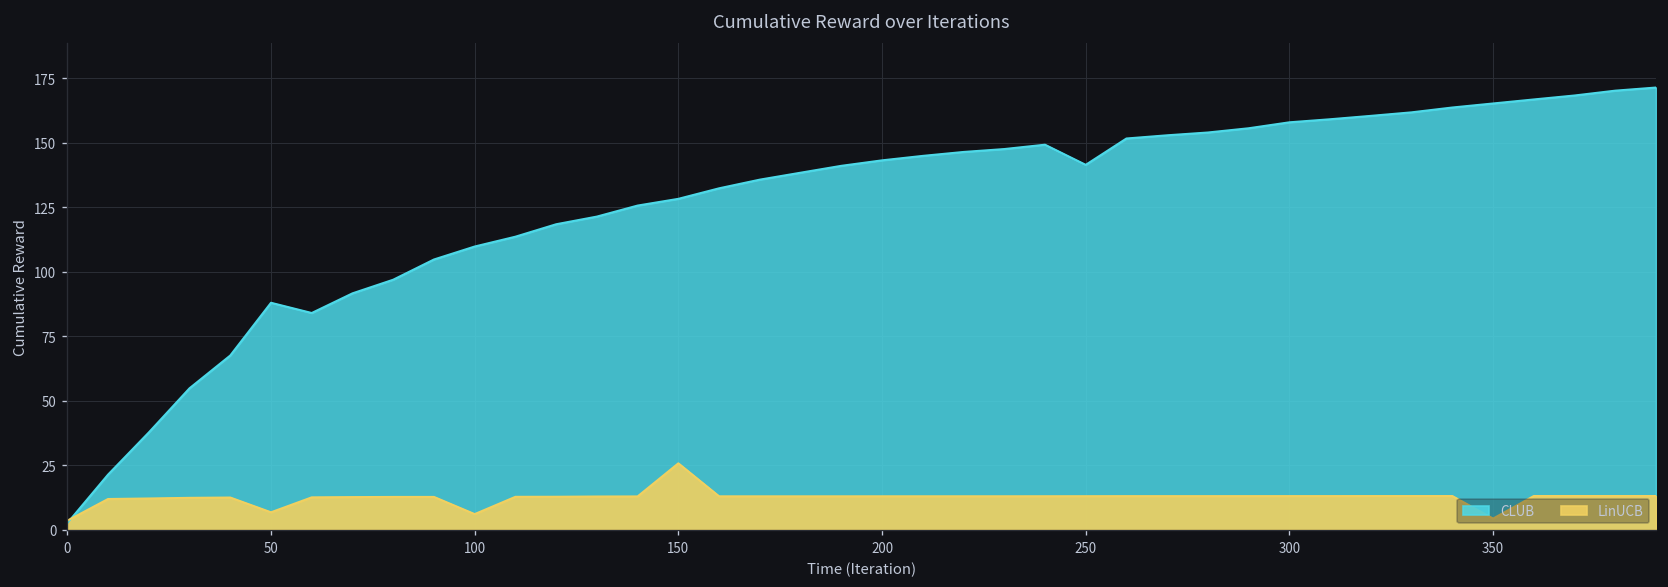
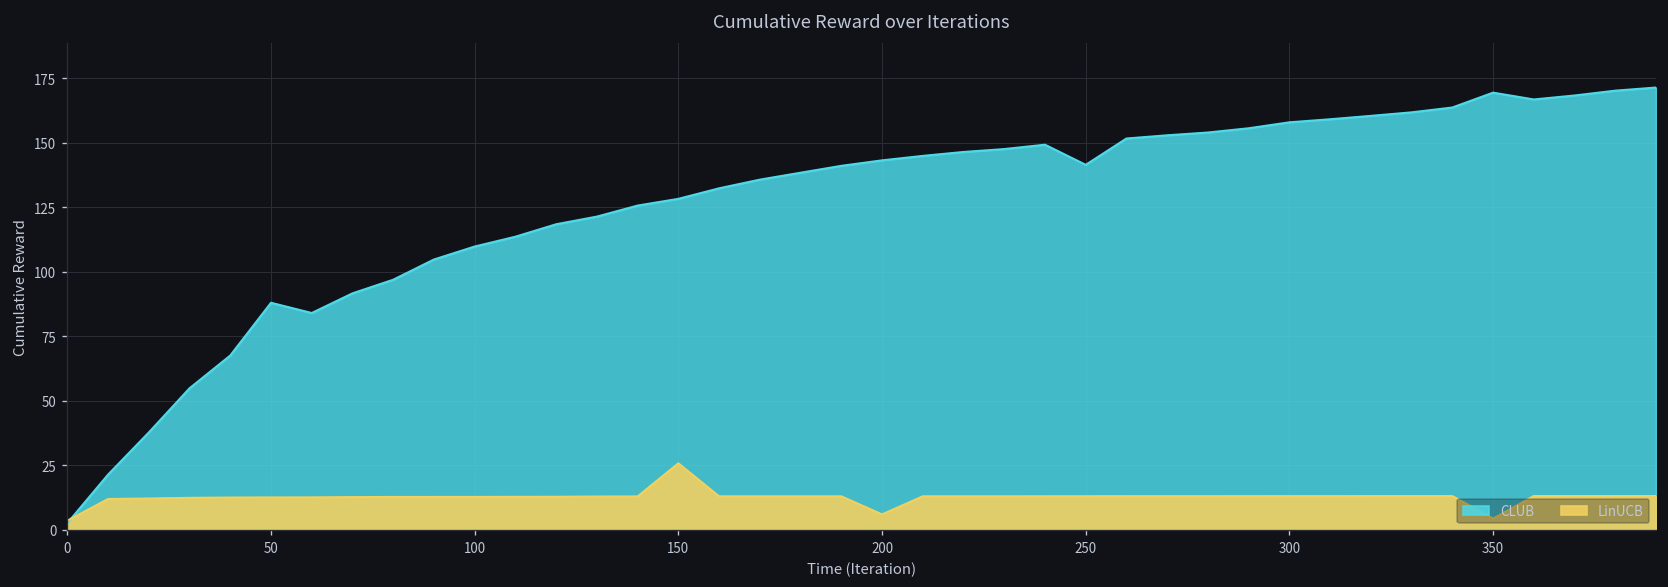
  {
    "CLUB": {
      "50": 88,
      "100": 110,
      "150": 128,
      "200": 143,
      "250": 141,
      "300": 158,
-     "350": 165
+     "350": 169
    },
    "LinUCB": {
-     "50": 7,
-     "100": 6,
+     "50": 13,
+     "100": 13,
      "150": 26,
-     "200": 13,
+     "200": 6,
      "250": 13,
      "300": 13
    }
  }
